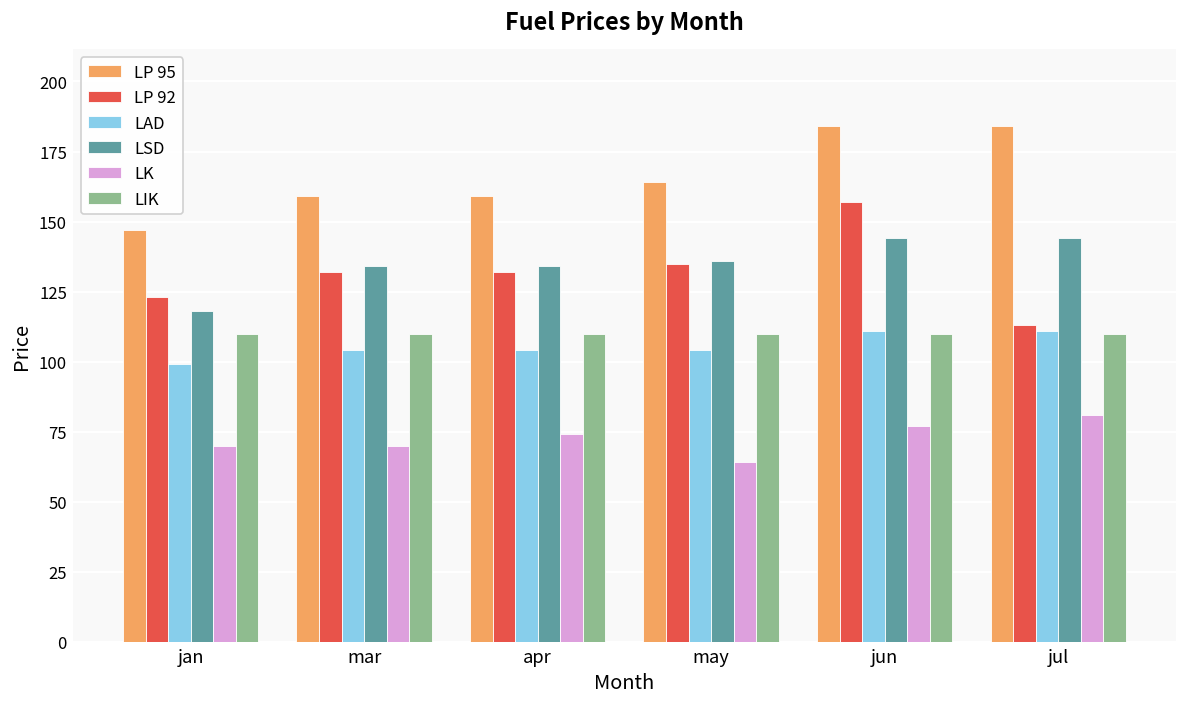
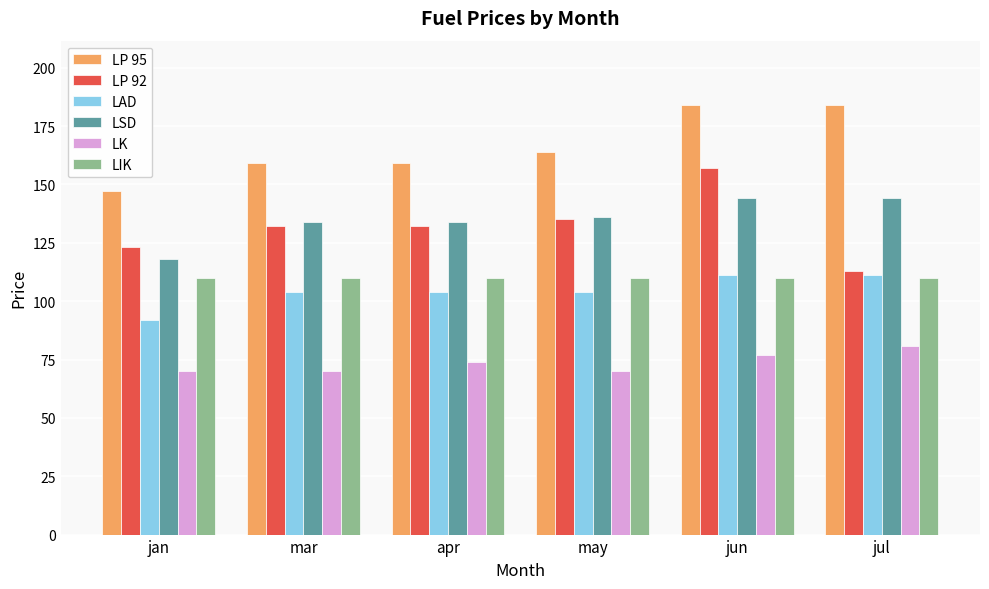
  {
    "LP 95": {
      "jan": 147,
      "mar": 159,
      "apr": 159,
      "may": 164,
      "jun": 184,
      "jul": 184
    },
    "LP 92": {
      "jan": 123,
      "mar": 132,
      "apr": 132,
      "may": 135,
      "jun": 157,
      "jul": 113
    },
    "LAD": {
-     "jan": 99,
+     "jan": 92,
      "mar": 104,
      "apr": 104,
      "may": 104,
      "jun": 111,
      "jul": 111
    },
    "LK": {
      "jan": 70,
      "mar": 70,
      "apr": 74,
-     "may": 64,
+     "may": 70,
      "jun": 77,
      "jul": 81
    }
  }
